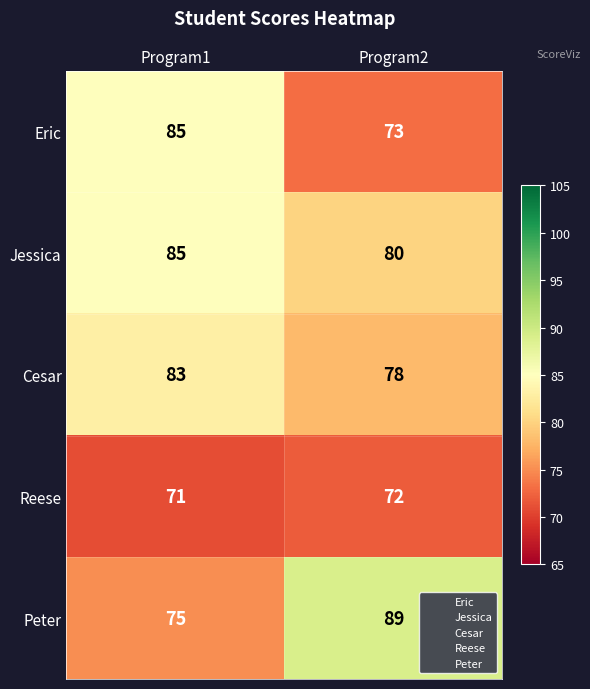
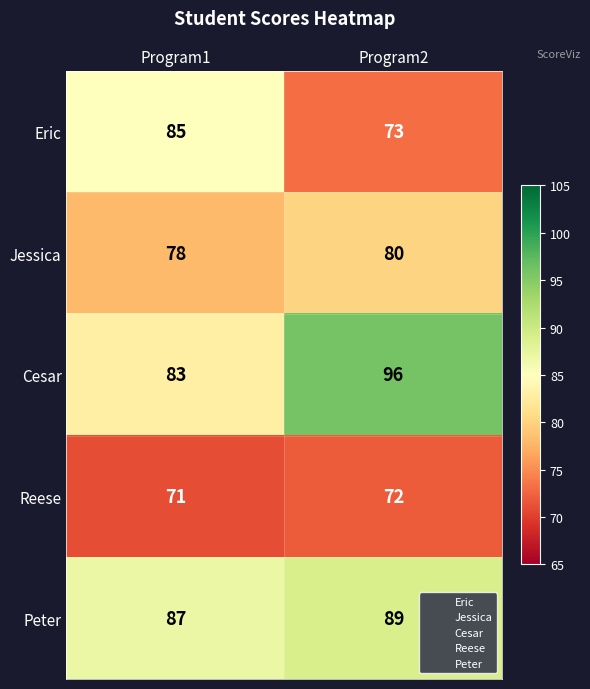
  {
    "Eric": {
      "Program1": 85,
      "Program2": 73
    },
    "Jessica": {
-     "Program1": 85,
+     "Program1": 78,
      "Program2": 80
    },
    "Cesar": {
      "Program1": 83,
-     "Program2": 78
+     "Program2": 96
    },
    "Reese": {
      "Program1": 71,
      "Program2": 72
    },
    "Peter": {
-     "Program1": 75,
+     "Program1": 87,
      "Program2": 89
    }
  }
